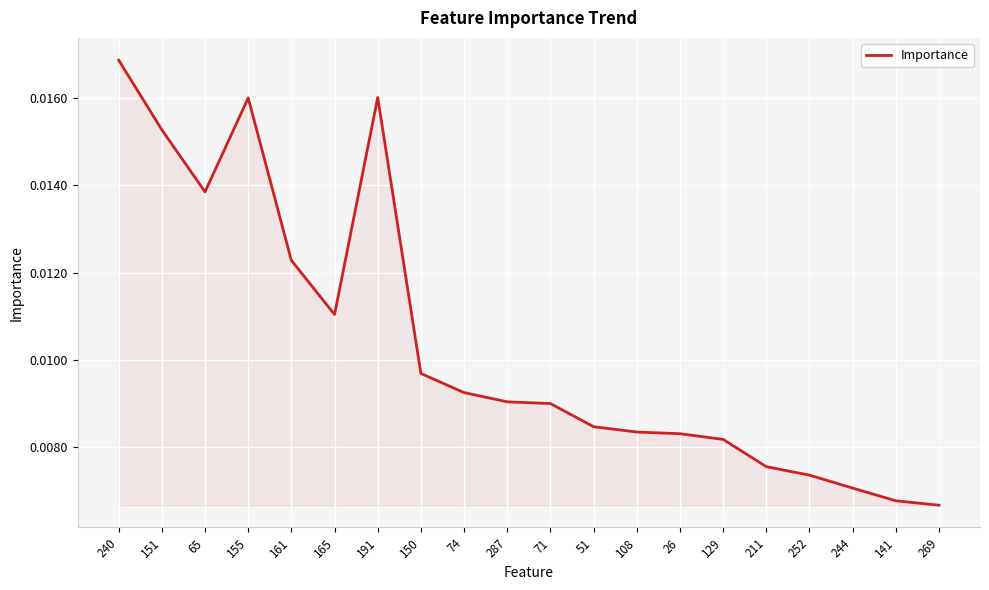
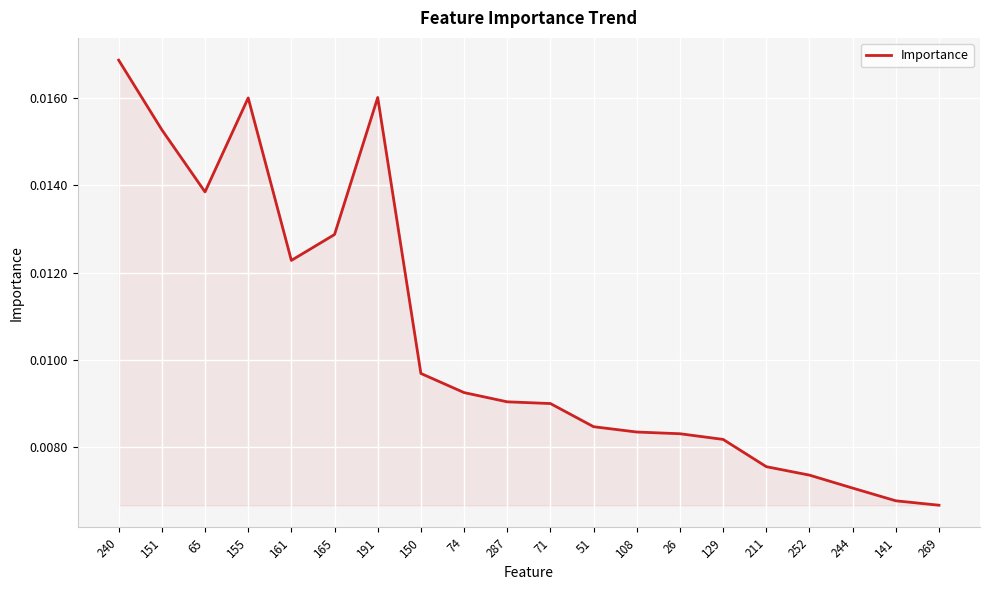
  {
    "240": 0.0169,
    "151": 0.0153,
    "65": 0.0139,
    "155": 0.0160,
    "161": 0.0123,
-   "165": 0.0110,
+   "165": 0.0129,
    "191": 0.0160,
    "150": 0.0097,
    "74": 0.0093,
    "287": 0.0090,
    "71": 0.0090,
    "51": 0.0085,
    "108": 0.0084,
    "26": 0.0083,
    "129": 0.0082,
    "211": 0.0076,
    "252": 0.0074,
    "244": 0.0071,
    "141": 0.0068,
    "269": 0.0067
  }
